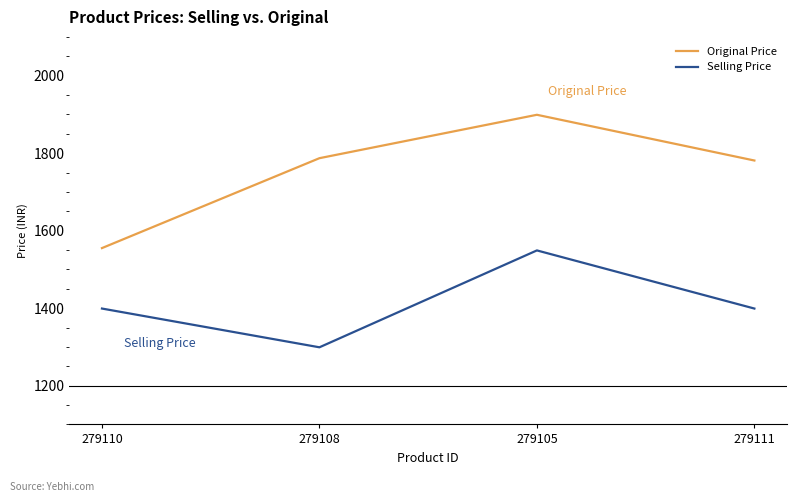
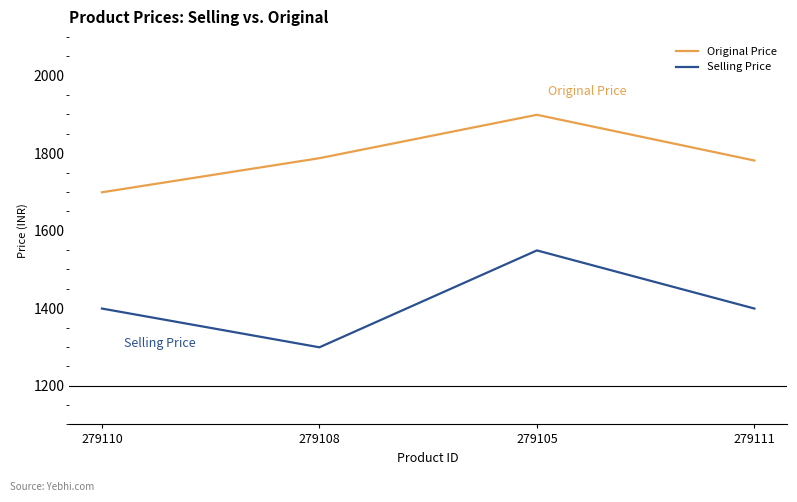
  {
    "Original Price": {
-     "279110": 1560,
+     "279110": 1700,
      "279108": 1790,
      "279105": 1900,
      "279111": 1780
    },
    "Selling Price": {
      "279110": 1400,
      "279108": 1300,
      "279105": 1550,
      "279111": 1400
    }
  }
